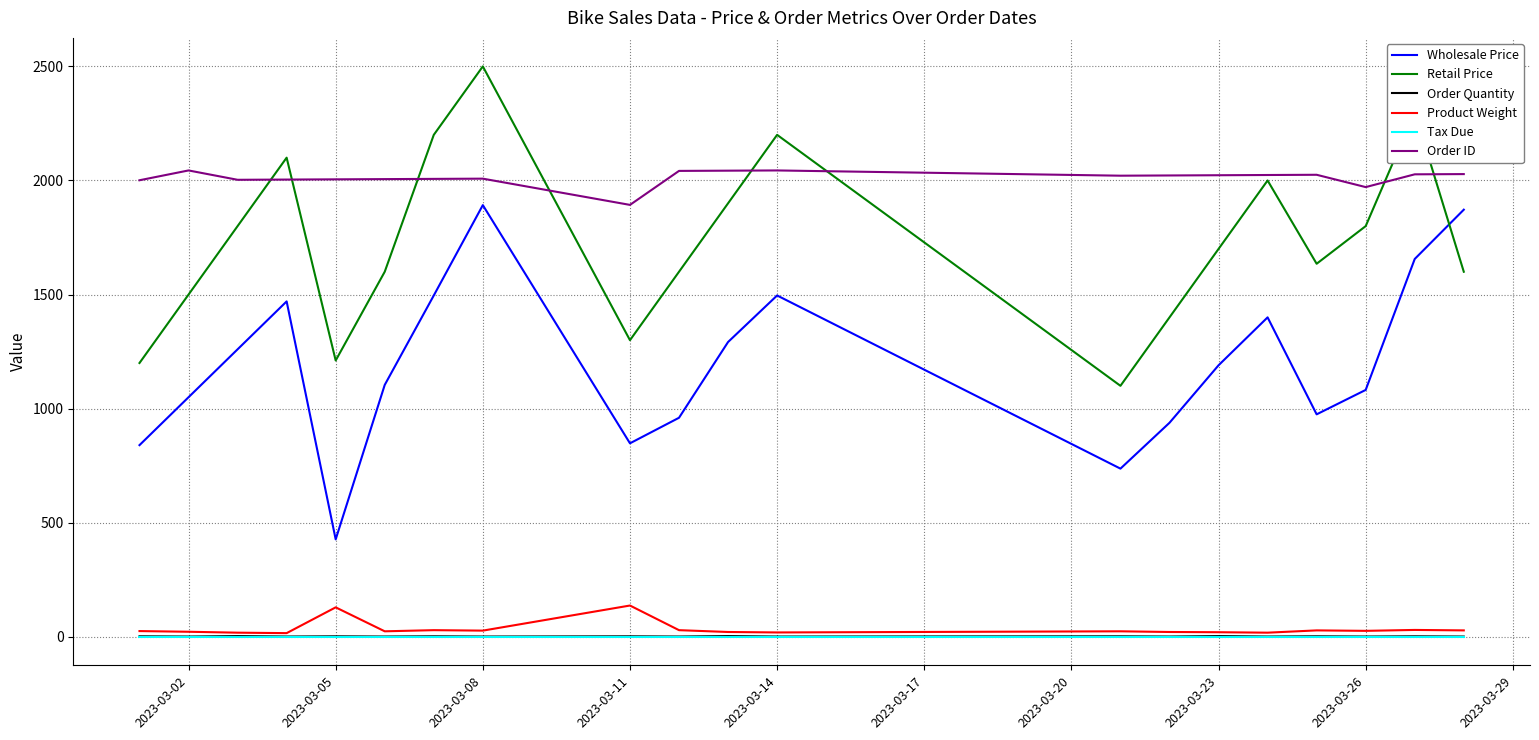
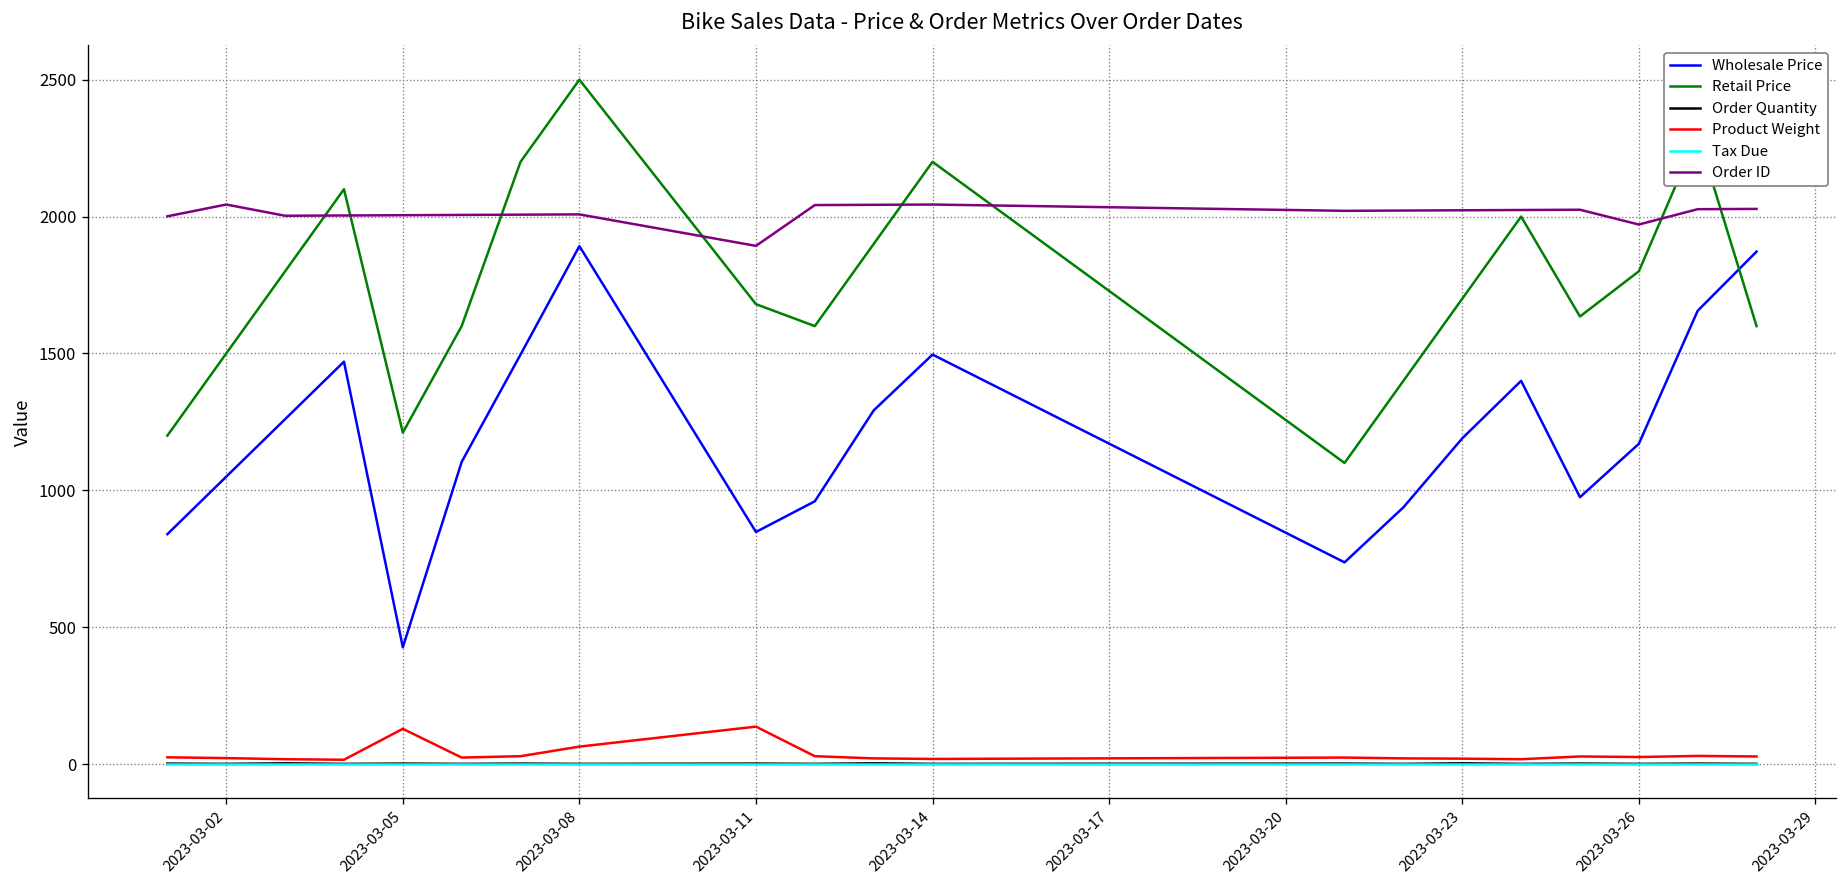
  {
    "Wholesale Price": {
      "2023-03-02": 1050,
      "2023-03-05": 430,
      "2023-03-08": 1890,
      "2023-03-11": 850,
      "2023-03-14": 1500,
      "2023-03-23": 1190,
-     "2023-03-26": 1080
+     "2023-03-26": 1170
    },
    "Retail Price": {
      "2023-03-02": 1500,
      "2023-03-05": 1210,
      "2023-03-08": 2500,
-     "2023-03-11": 1300,
+     "2023-03-11": 1680,
      "2023-03-14": 2200,
      "2023-03-23": 1700,
      "2023-03-26": 1800
    },
    "Product Weight": {
      "2023-03-02": 20,
      "2023-03-05": 130,
-     "2023-03-08": 30,
+     "2023-03-08": 60,
      "2023-03-11": 140,
      "2023-03-14": 20,
      "2023-03-23": 20,
      "2023-03-26": 30
    },
    "Order ID": {
      "2023-03-02": 2040,
      "2023-03-05": 2010,
      "2023-03-08": 2010,
      "2023-03-11": 1890,
      "2023-03-14": 2040,
      "2023-03-23": 2020,
      "2023-03-26": 1970
    }
  }
